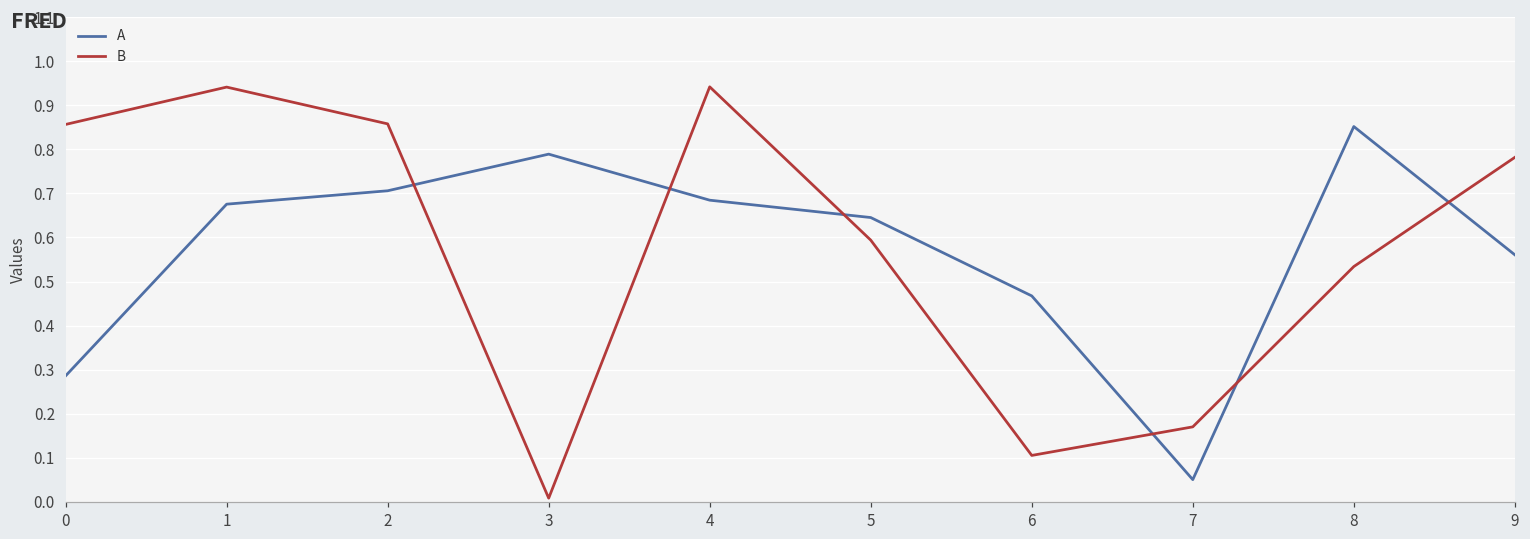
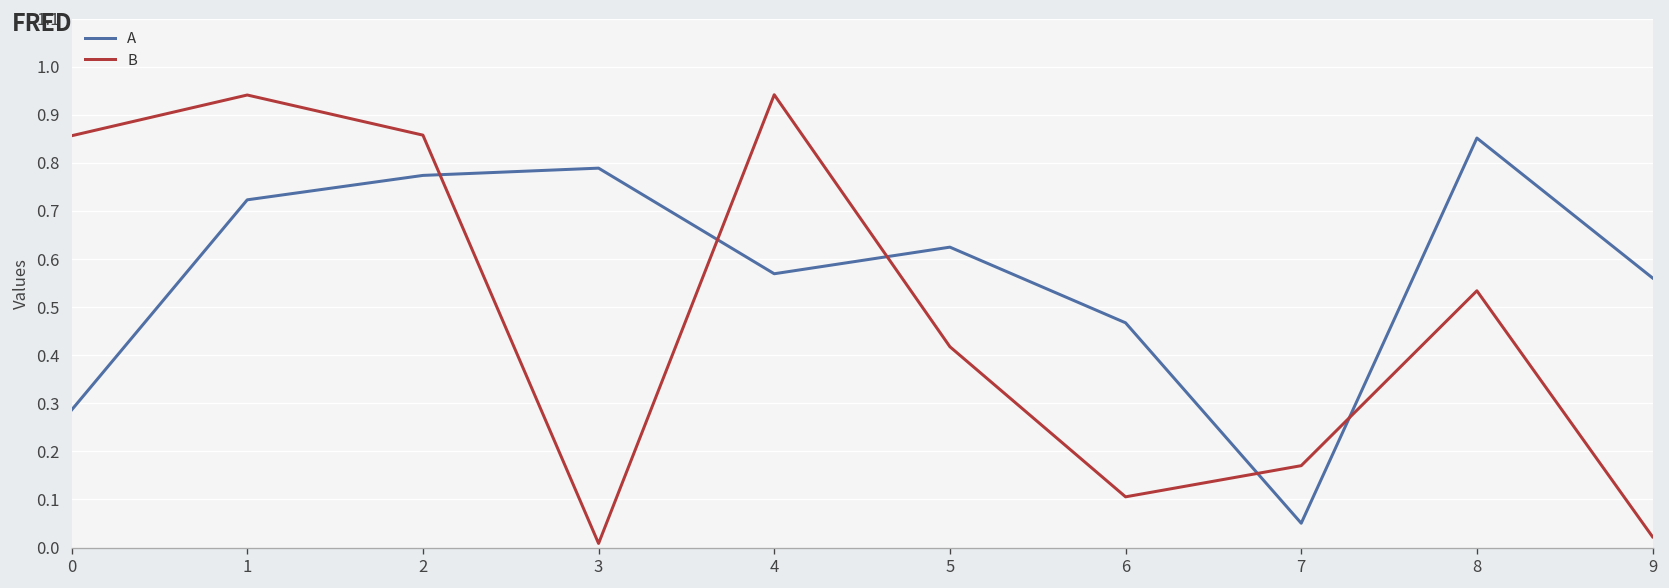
  {
    "A": {
      "0": 0.29,
-     "1": 0.68,
-     "2": 0.71,
+     "1": 0.72,
+     "2": 0.77,
      "3": 0.79,
-     "4": 0.68,
-     "5": 0.65,
+     "4": 0.57,
+     "5": 0.62,
      "6": 0.47,
      "7": 0.05,
      "8": 0.85,
      "9": 0.56
    },
    "B": {
      "0": 0.86,
      "1": 0.94,
      "2": 0.86,
      "3": 0.01,
      "4": 0.94,
-     "5": 0.59,
+     "5": 0.42,
      "6": 0.11,
      "7": 0.17,
      "8": 0.53,
-     "9": 0.78
+     "9": 0.02
    }
  }
